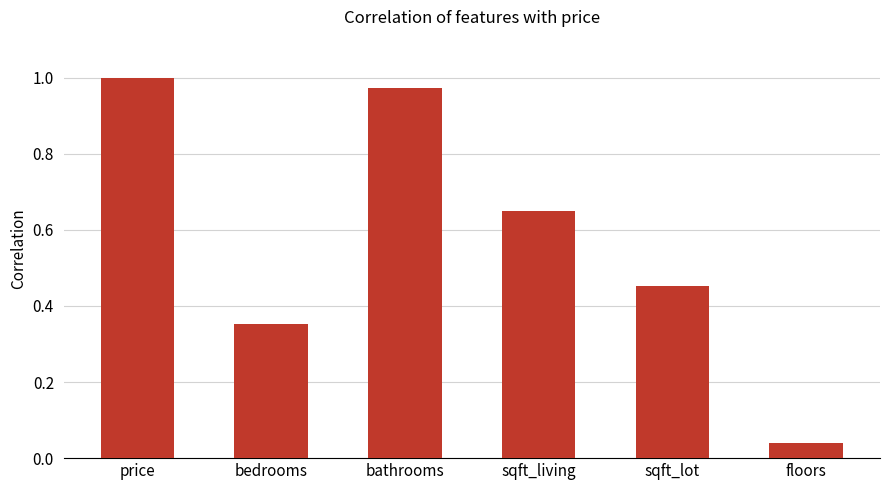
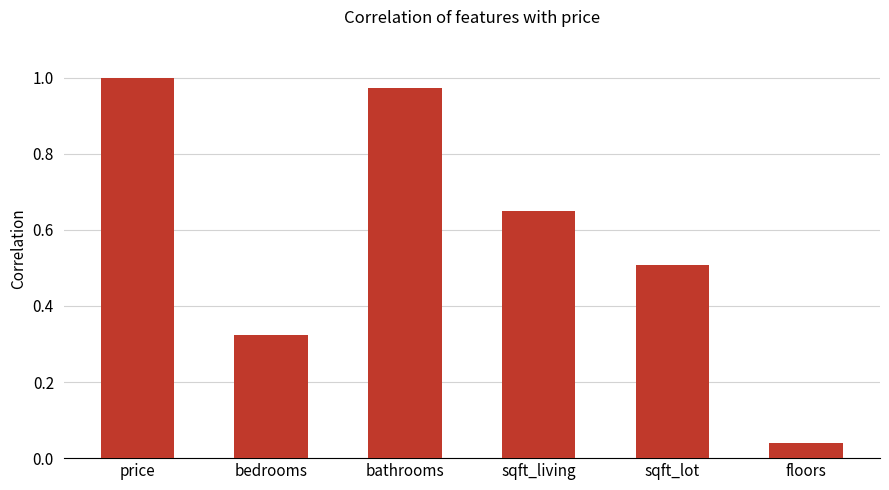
  {
    "price": 1.00,
-   "bedrooms": 0.35,
+   "bedrooms": 0.32,
    "bathrooms": 0.97,
    "sqft_living": 0.65,
-   "sqft_lot": 0.45,
+   "sqft_lot": 0.51,
    "floors": 0.04
  }
